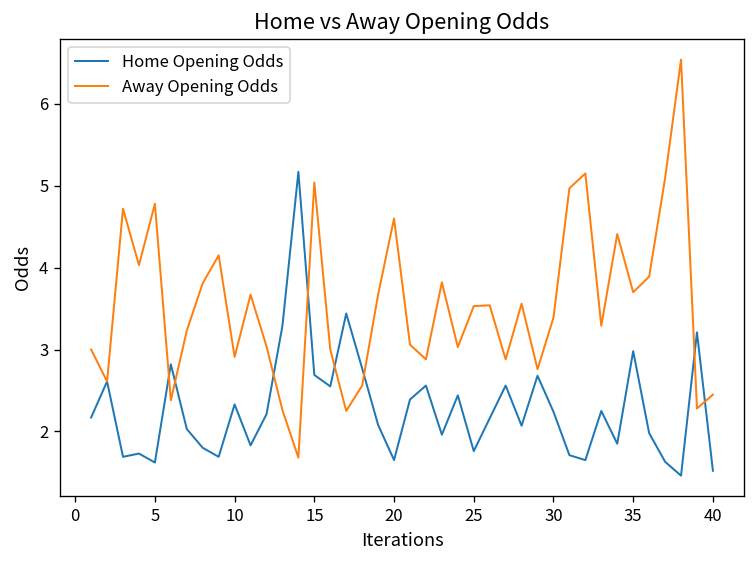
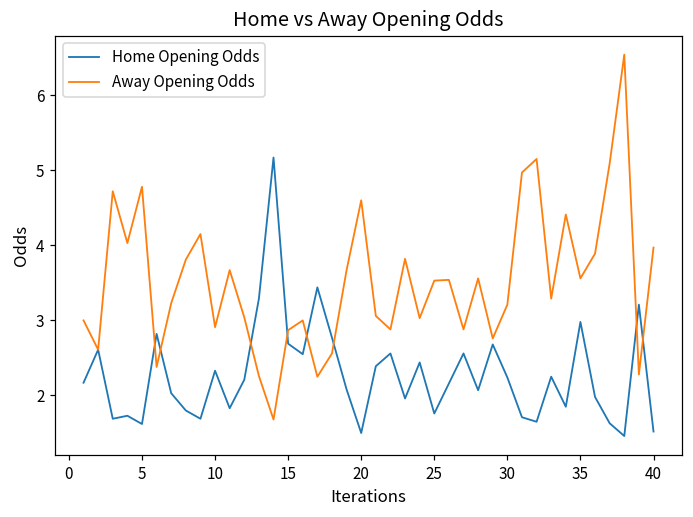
  {
    "Home Opening Odds": {
      "5": 1.6,
      "10": 2.3,
      "15": 2.7,
-     "20": 1.7,
+     "20": 1.5,
      "25": 1.8,
      "30": 2.2,
      "35": 3.0,
      "40": 1.5
    },
    "Away Opening Odds": {
      "5": 4.8,
      "10": 2.9,
-     "15": 5.0,
+     "15": 2.9,
      "20": 4.6,
      "25": 3.5,
-     "30": 3.4,
-     "35": 3.7,
-     "40": 2.5
+     "30": 3.2,
+     "35": 3.6,
+     "40": 4.0
    }
  }
